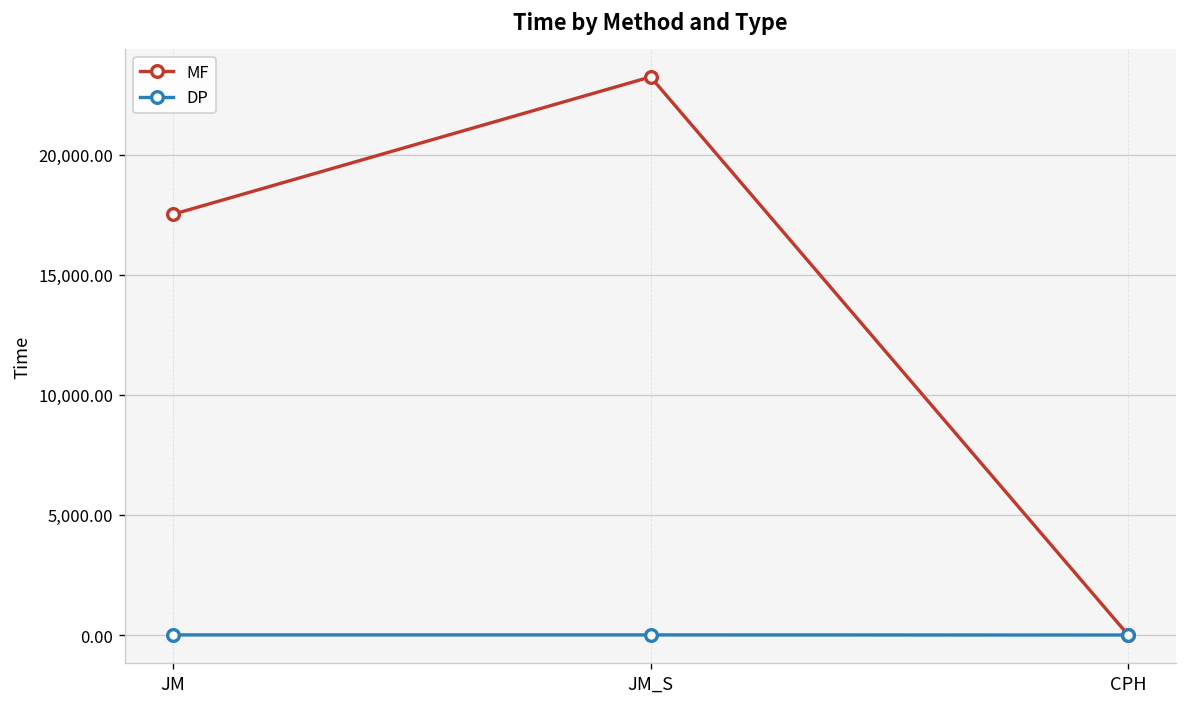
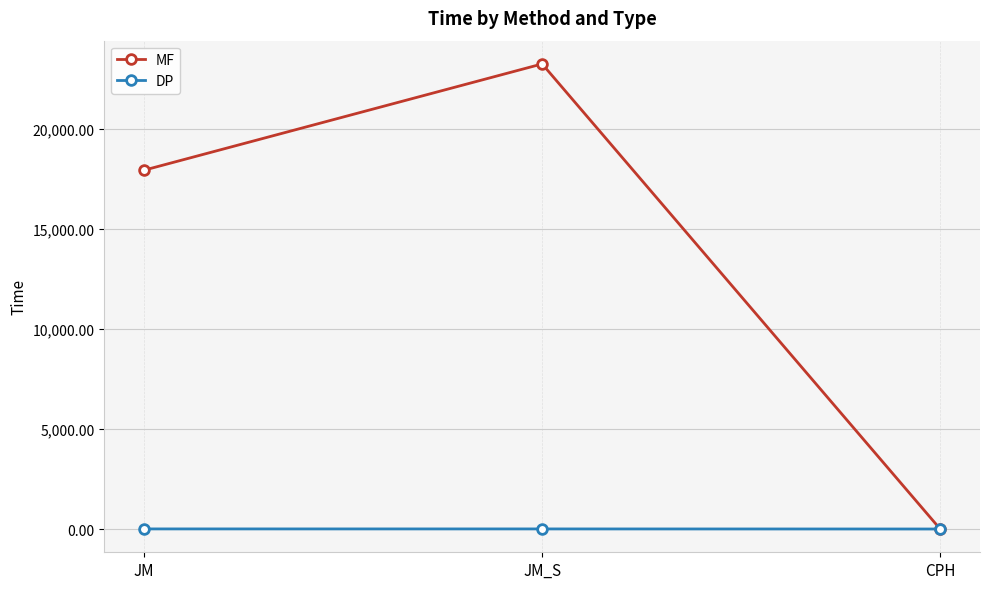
  {
    "MF": {
-     "JM": "17,500",
+     "JM": "17,900",
      "JM_S": "23,200"
    },
    "DP": {
      "JM": "0",
      "JM_S": "0"
    }
  }
